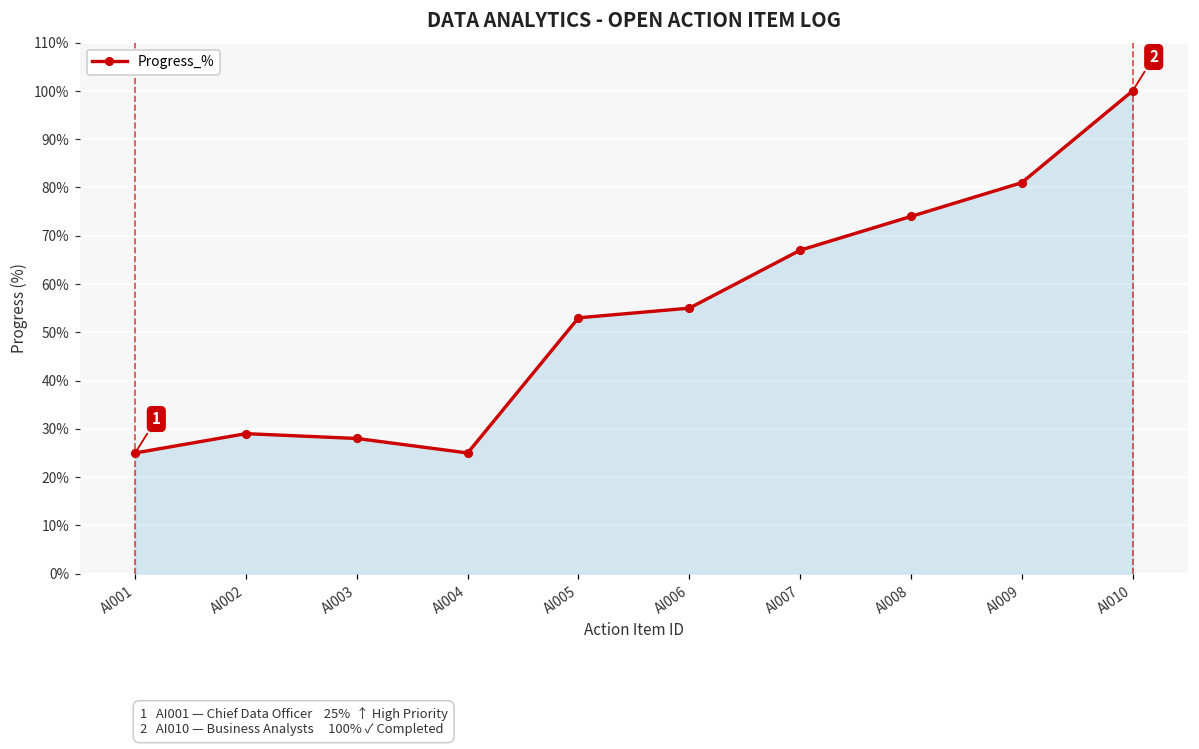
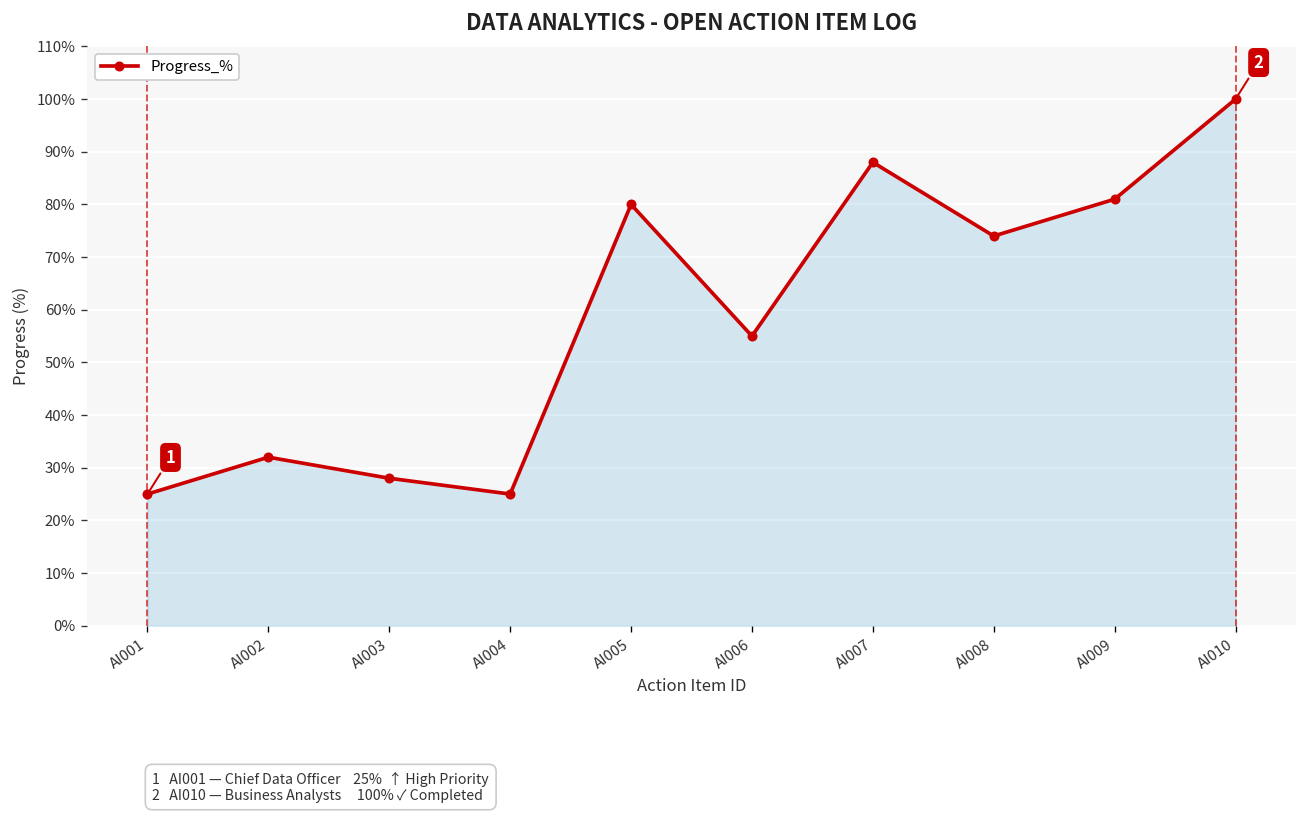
  {
    "AI001": "25%",
-   "AI002": "29%",
+   "AI002": "32%",
    "AI003": "28%",
    "AI004": "25%",
-   "AI005": "53%",
+   "AI005": "80%",
    "AI006": "55%",
-   "AI007": "67%",
+   "AI007": "88%",
    "AI008": "74%",
    "AI009": "81%",
    "AI010": "100%"
  }
